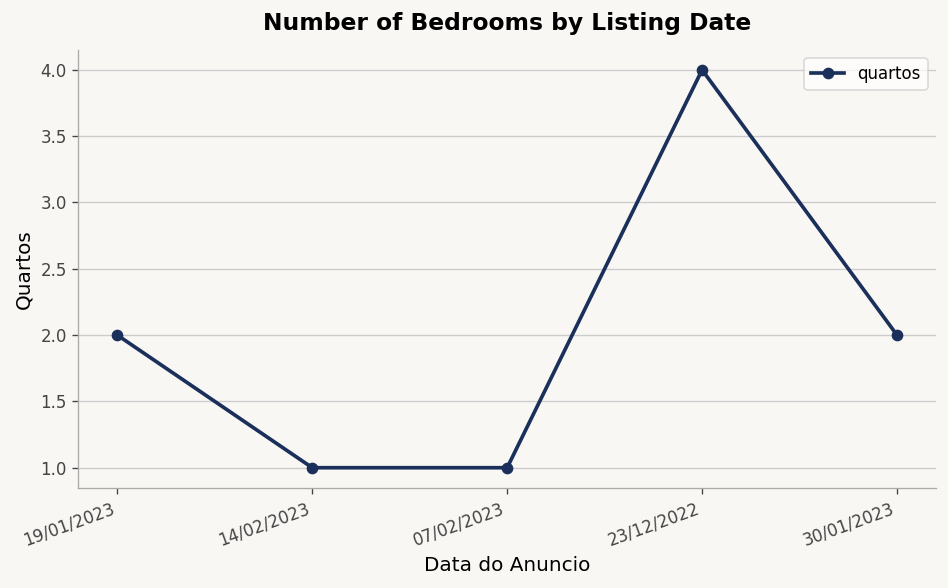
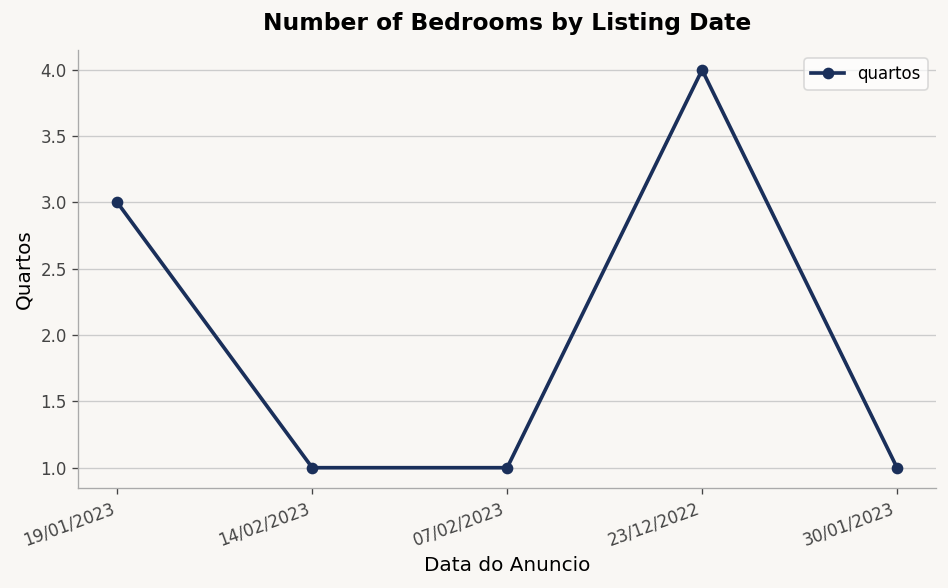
  {
-   "19/01/2023": 2,
+   "19/01/2023": 3,
    "14/02/2023": 1,
    "07/02/2023": 1,
    "23/12/2022": 4,
-   "30/01/2023": 2
+   "30/01/2023": 1
  }
